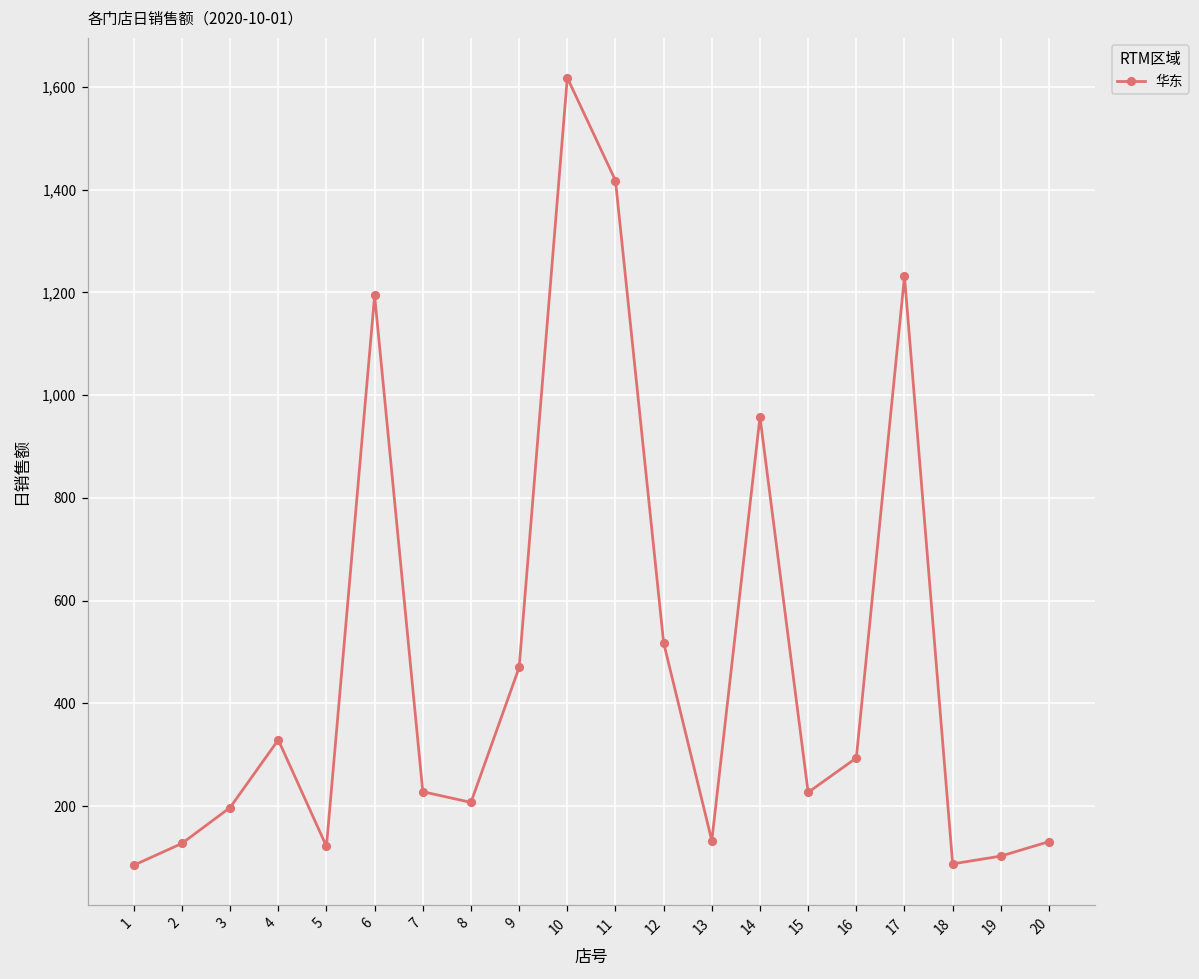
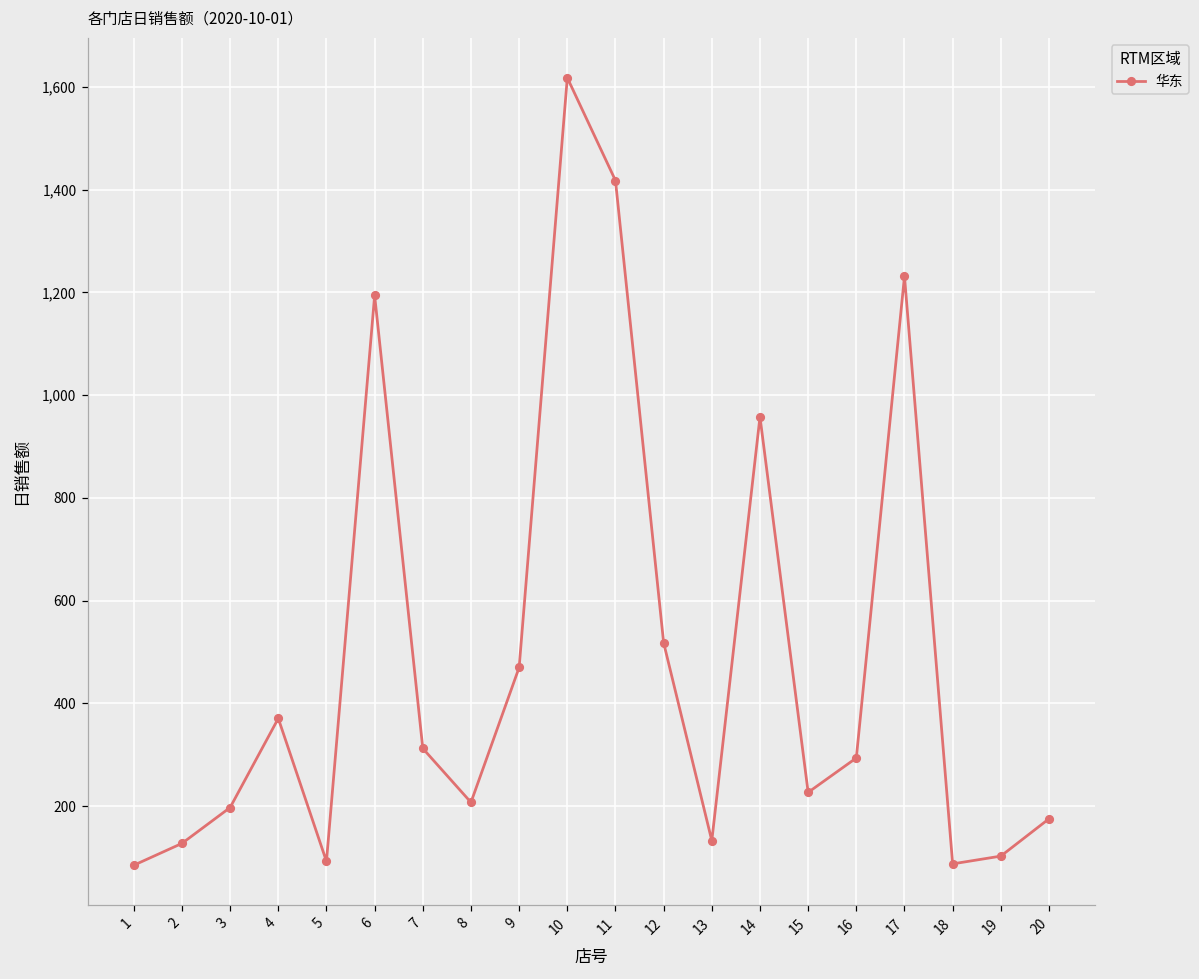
  {
    "1": "80",
    "2": "130",
    "3": "200",
-   "4": "330",
-   "5": "120",
+   "4": "370",
+   "5": "90",
    "6": "1,190",
-   "7": "230",
+   "7": "310",
    "8": "210",
    "9": "470",
    "10": "1,620",
    "11": "1,420",
    "12": "520",
    "13": "130",
    "14": "960",
    "15": "230",
    "16": "290",
    "17": "1,230",
    "18": "90",
    "19": "100",
-   "20": "130"
+   "20": "180"
  }
